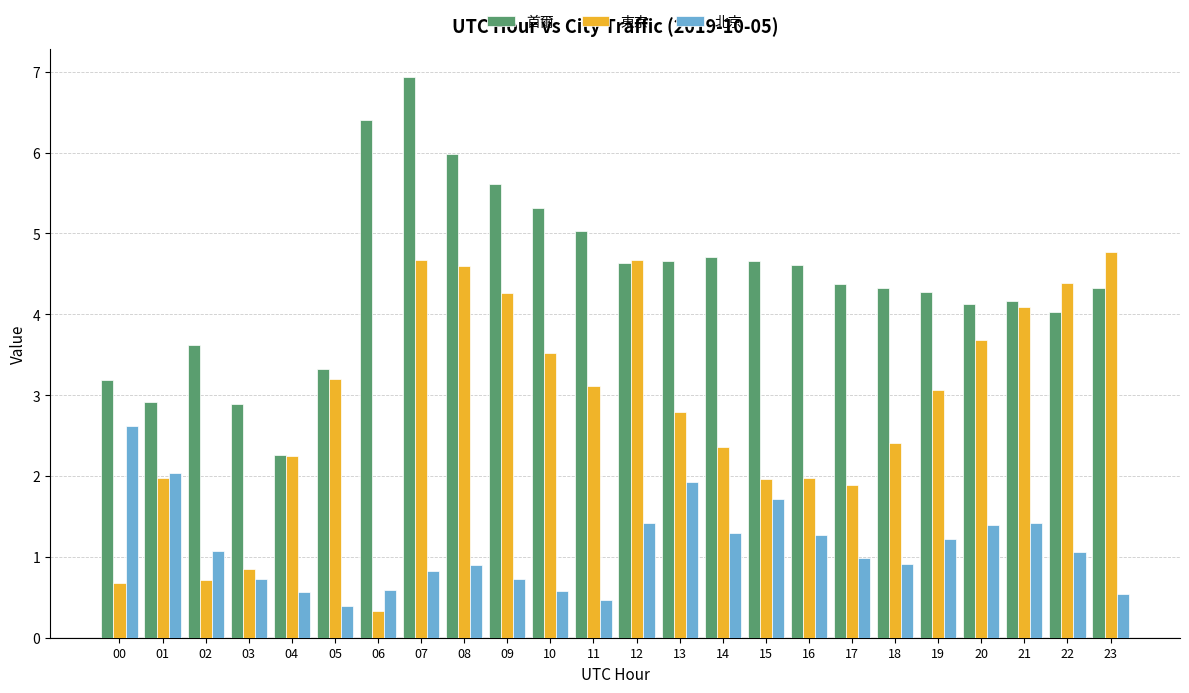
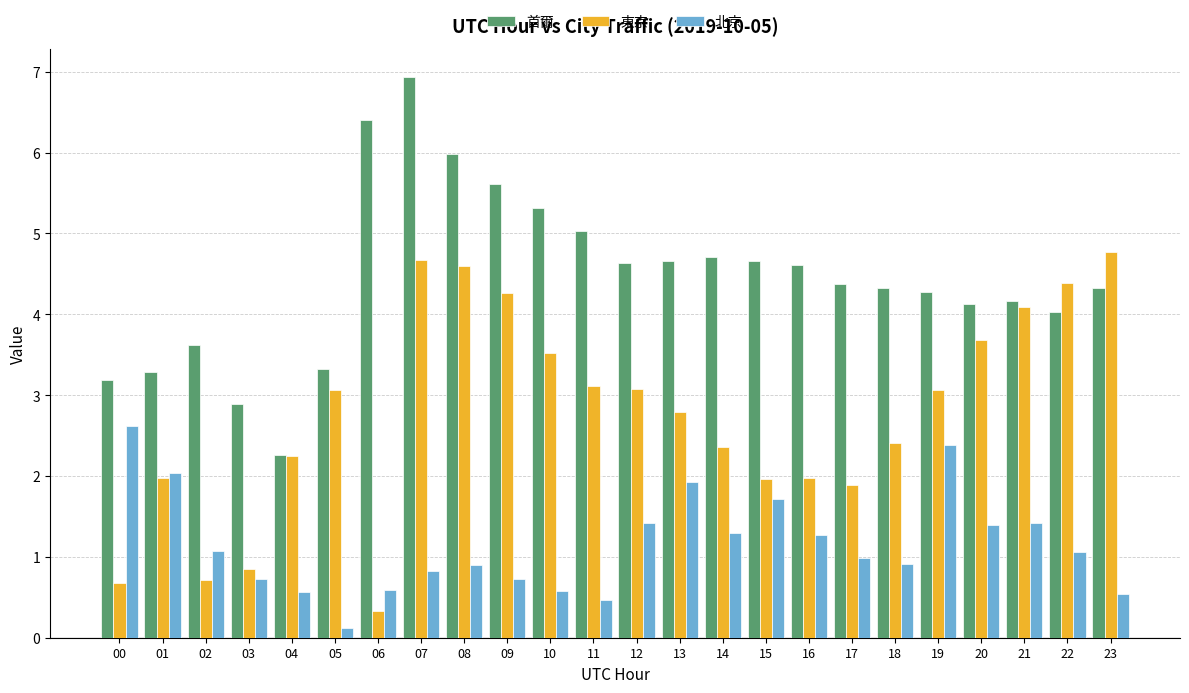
  {
    "首爾": {
      "00": 3.2,
-     "01": 2.9,
+     "01": 3.3,
      "02": 3.6,
      "03": 2.9,
      "04": 2.3,
      "05": 3.3,
      "06": 6.4,
      "07": 6.9,
      "08": 6.0,
      "09": 5.6,
      "10": 5.3,
      "11": 5.0,
      "12": 4.6,
      "13": 4.7,
      "14": 4.7,
      "15": 4.7,
      "16": 4.6,
      "17": 4.4,
      "18": 4.3,
      "19": 4.3,
      "20": 4.1,
      "21": 4.2,
      "22": 4.0,
      "23": 4.3
    },
    "東京": {
      "00": 0.7,
      "01": 2.0,
      "02": 0.7,
      "03": 0.8,
      "04": 2.2,
-     "05": 3.2,
+     "05": 3.1,
      "06": 0.3,
      "07": 4.7,
      "08": 4.6,
      "09": 4.3,
      "10": 3.5,
      "11": 3.1,
-     "12": 4.7,
+     "12": 3.1,
      "13": 2.8,
      "14": 2.4,
      "15": 2.0,
      "16": 2.0,
      "17": 1.9,
      "18": 2.4,
      "19": 3.1,
      "20": 3.7,
      "21": 4.1,
      "22": 4.4,
      "23": 4.8
    },
    "北京": {
      "00": 2.6,
      "01": 2.0,
      "02": 1.1,
      "03": 0.7,
      "04": 0.6,
-     "05": 0.4,
+     "05": 0.1,
      "06": 0.6,
      "07": 0.8,
      "08": 0.9,
      "09": 0.7,
      "10": 0.6,
      "11": 0.5,
      "12": 1.4,
      "13": 1.9,
      "14": 1.3,
      "15": 1.7,
      "16": 1.3,
      "17": 1.0,
      "18": 0.9,
-     "19": 1.2,
+     "19": 2.4,
      "20": 1.4,
      "21": 1.4,
      "22": 1.1,
      "23": 0.5
    }
  }
